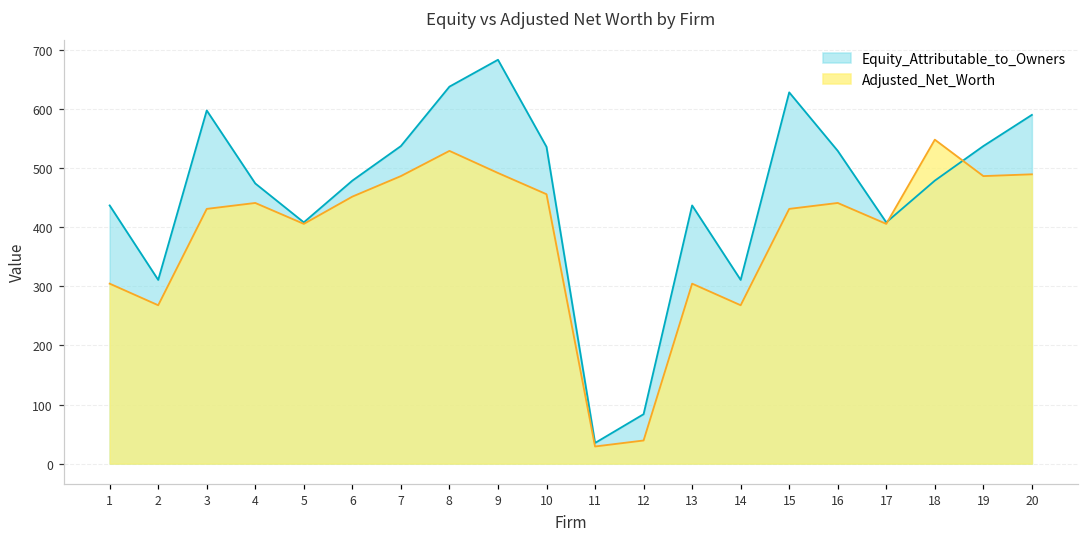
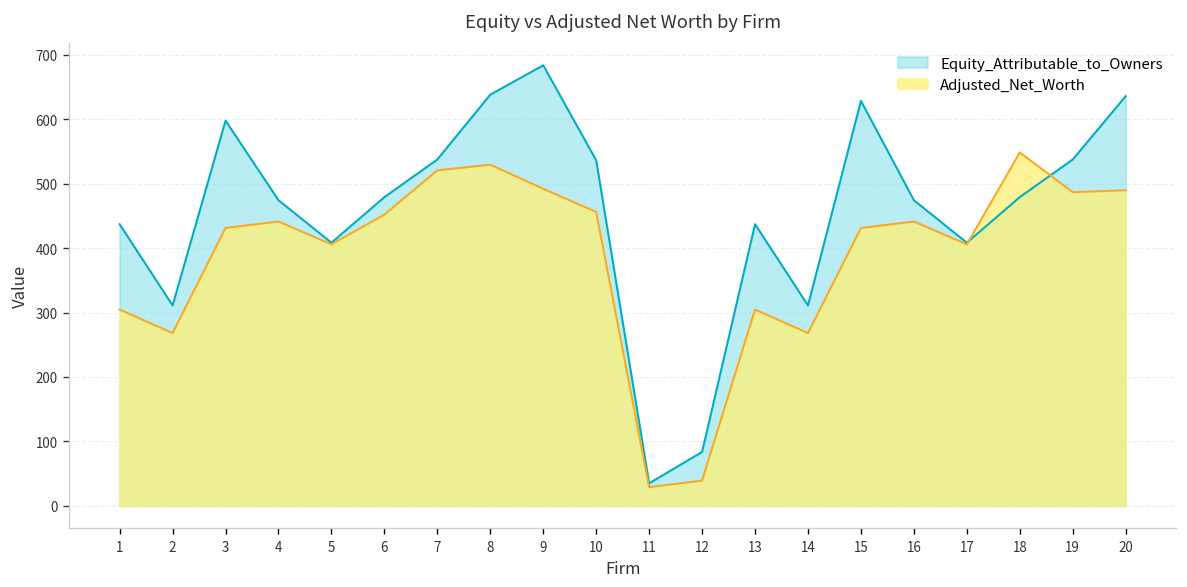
  {
    "Equity_Attributable_to_Owners": {
      "1": 440,
      "2": 310,
      "3": 600,
      "4": 470,
      "6": 480,
      "7": 540,
      "8": 640,
      "9": 680,
      "10": 540,
      "11": 30,
      "12": 80,
      "13": 440,
      "14": 310,
      "15": 630,
-     "16": 530,
+     "16": 470,
      "18": 480,
      "19": 540,
-     "20": 590
+     "20": 640
    },
    "Adjusted_Net_Worth": {
      "1": 300,
      "2": 270,
      "3": 430,
      "4": 440,
      "6": 450,
-     "7": 490,
+     "7": 520,
      "8": 530,
      "9": 490,
      "10": 460,
      "11": 30,
      "12": 40,
      "13": 300,
      "14": 270,
      "15": 430,
      "16": 440,
      "18": 550,
      "19": 490,
      "20": 490
    }
  }
